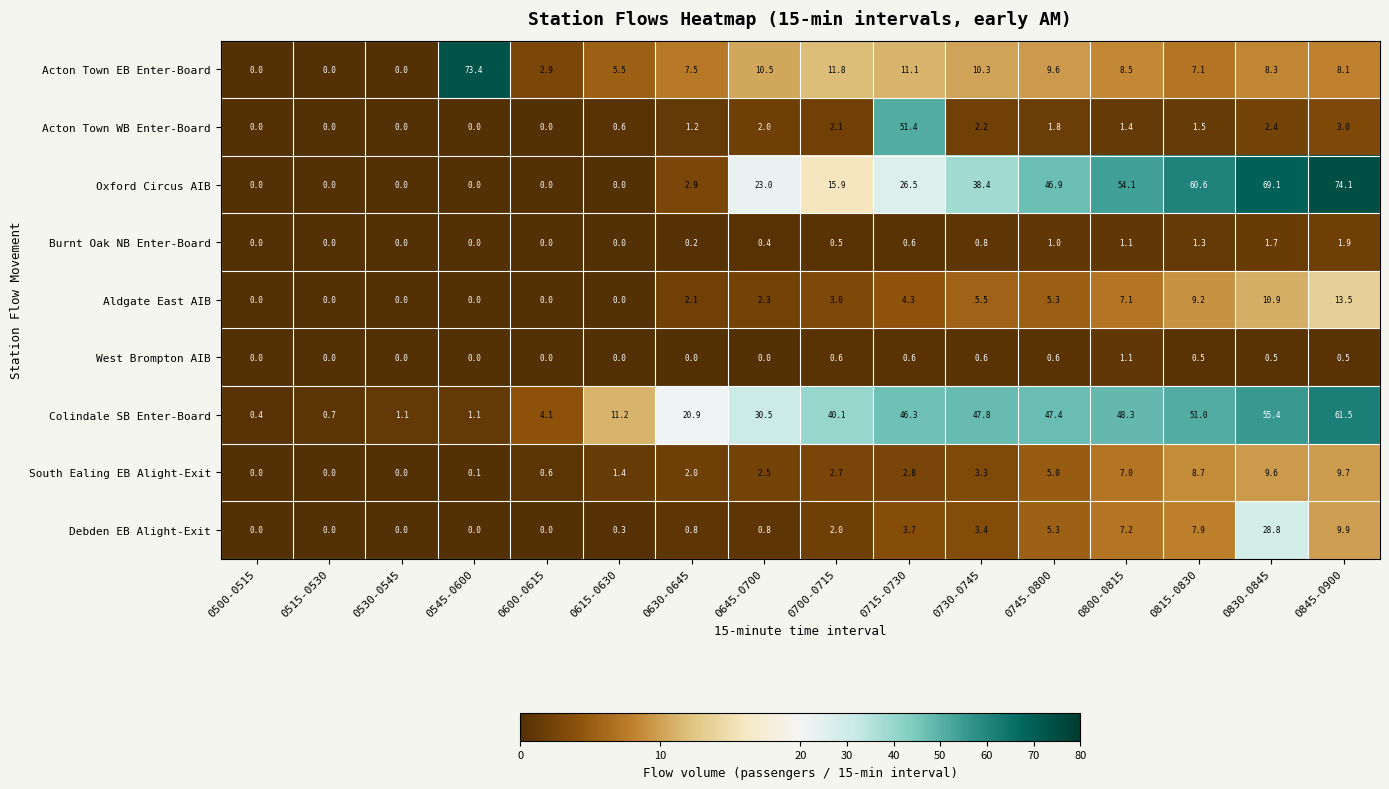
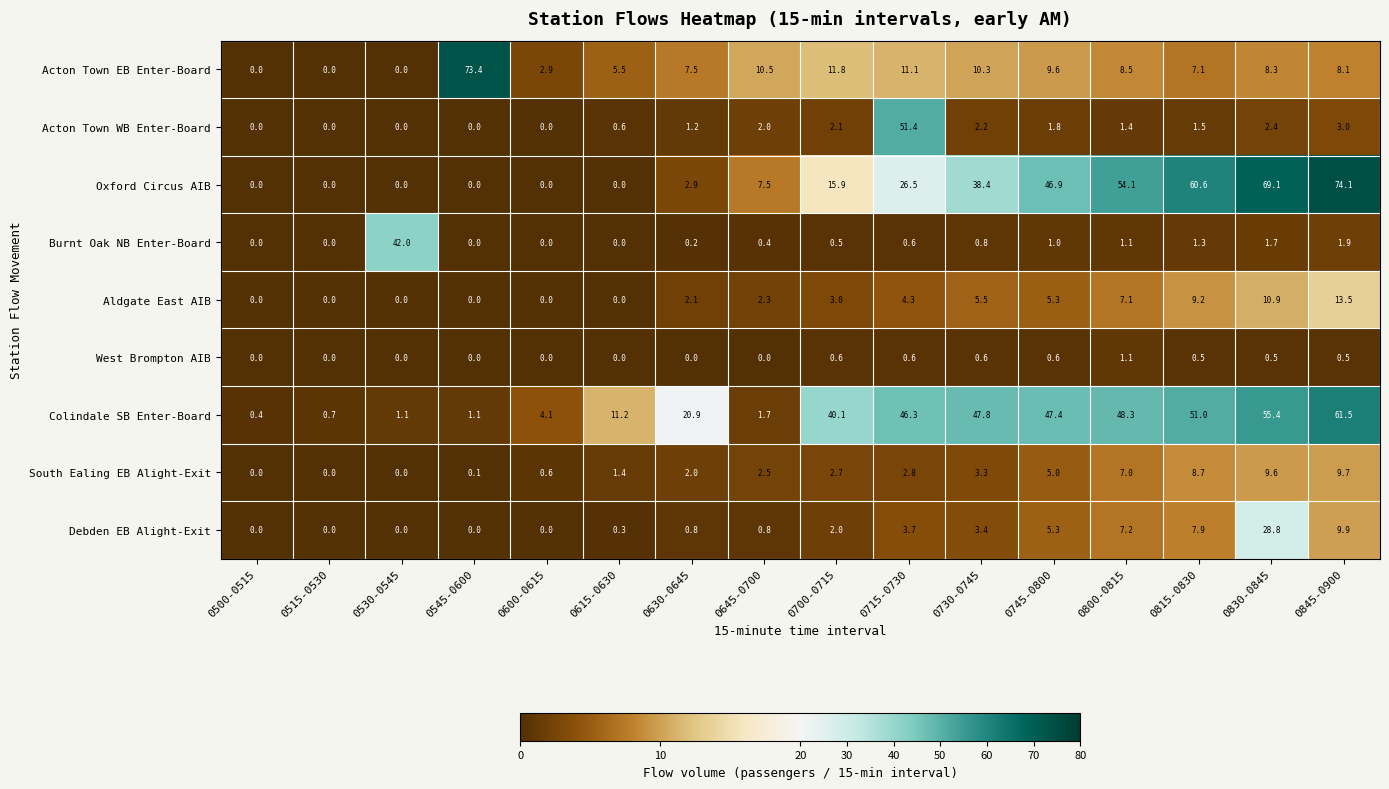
  {
    "Acton Town EB Enter-Board": {
      "0500-0515": 0.0,
      "0515-0530": 0.0,
      "0530-0545": 0.0,
      "0545-0600": 73.4,
      "0600-0615": 2.9,
      "0615-0630": 5.5,
      "0630-0645": 7.5,
      "0645-0700": 10.5,
      "0700-0715": 11.8,
      "0715-0730": 11.1,
      "0730-0745": 10.3,
      "0745-0800": 9.6,
      "0800-0815": 8.5,
      "0815-0830": 7.1,
      "0830-0845": 8.3,
      "0845-0900": 8.1
    },
    "Acton Town WB Enter-Board": {
      "0500-0515": 0.0,
      "0515-0530": 0.0,
      "0530-0545": 0.0,
      "0545-0600": 0.0,
      "0600-0615": 0.0,
      "0615-0630": 0.6,
      "0630-0645": 1.2,
      "0645-0700": 2.0,
      "0700-0715": 2.1,
      "0715-0730": 51.4,
      "0730-0745": 2.2,
      "0745-0800": 1.8,
      "0800-0815": 1.4,
      "0815-0830": 1.5,
      "0830-0845": 2.4,
      "0845-0900": 3.0
    },
    "Oxford Circus AIB": {
      "0500-0515": 0.0,
      "0515-0530": 0.0,
      "0530-0545": 0.0,
      "0545-0600": 0.0,
      "0600-0615": 0.0,
      "0615-0630": 0.0,
      "0630-0645": 2.9,
-     "0645-0700": 23.0,
+     "0645-0700": 7.5,
      "0700-0715": 15.9,
      "0715-0730": 26.5,
      "0730-0745": 38.4,
      "0745-0800": 46.9,
      "0800-0815": 54.1,
      "0815-0830": 60.6,
      "0830-0845": 69.1,
      "0845-0900": 74.1
    },
    "Burnt Oak NB Enter-Board": {
      "0500-0515": 0.0,
      "0515-0530": 0.0,
-     "0530-0545": 0.0,
+     "0530-0545": 42.0,
      "0545-0600": 0.0,
      "0600-0615": 0.0,
      "0615-0630": 0.0,
      "0630-0645": 0.2,
      "0645-0700": 0.4,
      "0700-0715": 0.5,
      "0715-0730": 0.6,
      "0730-0745": 0.8,
      "0745-0800": 1.0,
      "0800-0815": 1.1,
      "0815-0830": 1.3,
      "0830-0845": 1.7,
      "0845-0900": 1.9
    },
    "Aldgate East AIB": {
      "0500-0515": 0.0,
      "0515-0530": 0.0,
      "0530-0545": 0.0,
      "0545-0600": 0.0,
      "0600-0615": 0.0,
      "0615-0630": 0.0,
      "0630-0645": 2.1,
      "0645-0700": 2.3,
      "0700-0715": 3.0,
      "0715-0730": 4.3,
      "0730-0745": 5.5,
      "0745-0800": 5.3,
      "0800-0815": 7.1,
      "0815-0830": 9.2,
      "0830-0845": 10.9,
      "0845-0900": 13.5
    },
    "West Brompton AIB": {
      "0500-0515": 0.0,
      "0515-0530": 0.0,
      "0530-0545": 0.0,
      "0545-0600": 0.0,
      "0600-0615": 0.0,
      "0615-0630": 0.0,
      "0630-0645": 0.0,
      "0645-0700": 0.0,
      "0700-0715": 0.6,
      "0715-0730": 0.6,
      "0730-0745": 0.6,
      "0745-0800": 0.6,
      "0800-0815": 1.1,
      "0815-0830": 0.5,
      "0830-0845": 0.5,
      "0845-0900": 0.5
    },
    "Colindale SB Enter-Board": {
      "0500-0515": 0.4,
      "0515-0530": 0.7,
      "0530-0545": 1.1,
      "0545-0600": 1.1,
      "0600-0615": 4.1,
      "0615-0630": 11.2,
      "0630-0645": 20.9,
-     "0645-0700": 30.5,
+     "0645-0700": 1.7,
      "0700-0715": 40.1,
      "0715-0730": 46.3,
      "0730-0745": 47.8,
      "0745-0800": 47.4,
      "0800-0815": 48.3,
      "0815-0830": 51.0,
      "0830-0845": 55.4,
      "0845-0900": 61.5
    },
    "South Ealing EB Alight-Exit": {
      "0500-0515": 0.0,
      "0515-0530": 0.0,
      "0530-0545": 0.0,
      "0545-0600": 0.1,
      "0600-0615": 0.6,
      "0615-0630": 1.4,
      "0630-0645": 2.0,
      "0645-0700": 2.5,
      "0700-0715": 2.7,
      "0715-0730": 2.8,
      "0730-0745": 3.3,
      "0745-0800": 5.0,
      "0800-0815": 7.0,
      "0815-0830": 8.7,
      "0830-0845": 9.6,
      "0845-0900": 9.7
    },
    "Debden EB Alight-Exit": {
      "0500-0515": 0.0,
      "0515-0530": 0.0,
      "0530-0545": 0.0,
      "0545-0600": 0.0,
      "0600-0615": 0.0,
      "0615-0630": 0.3,
      "0630-0645": 0.8,
      "0645-0700": 0.8,
      "0700-0715": 2.0,
      "0715-0730": 3.7,
      "0730-0745": 3.4,
      "0745-0800": 5.3,
      "0800-0815": 7.2,
      "0815-0830": 7.9,
      "0830-0845": 28.8,
      "0845-0900": 9.9
    }
  }
